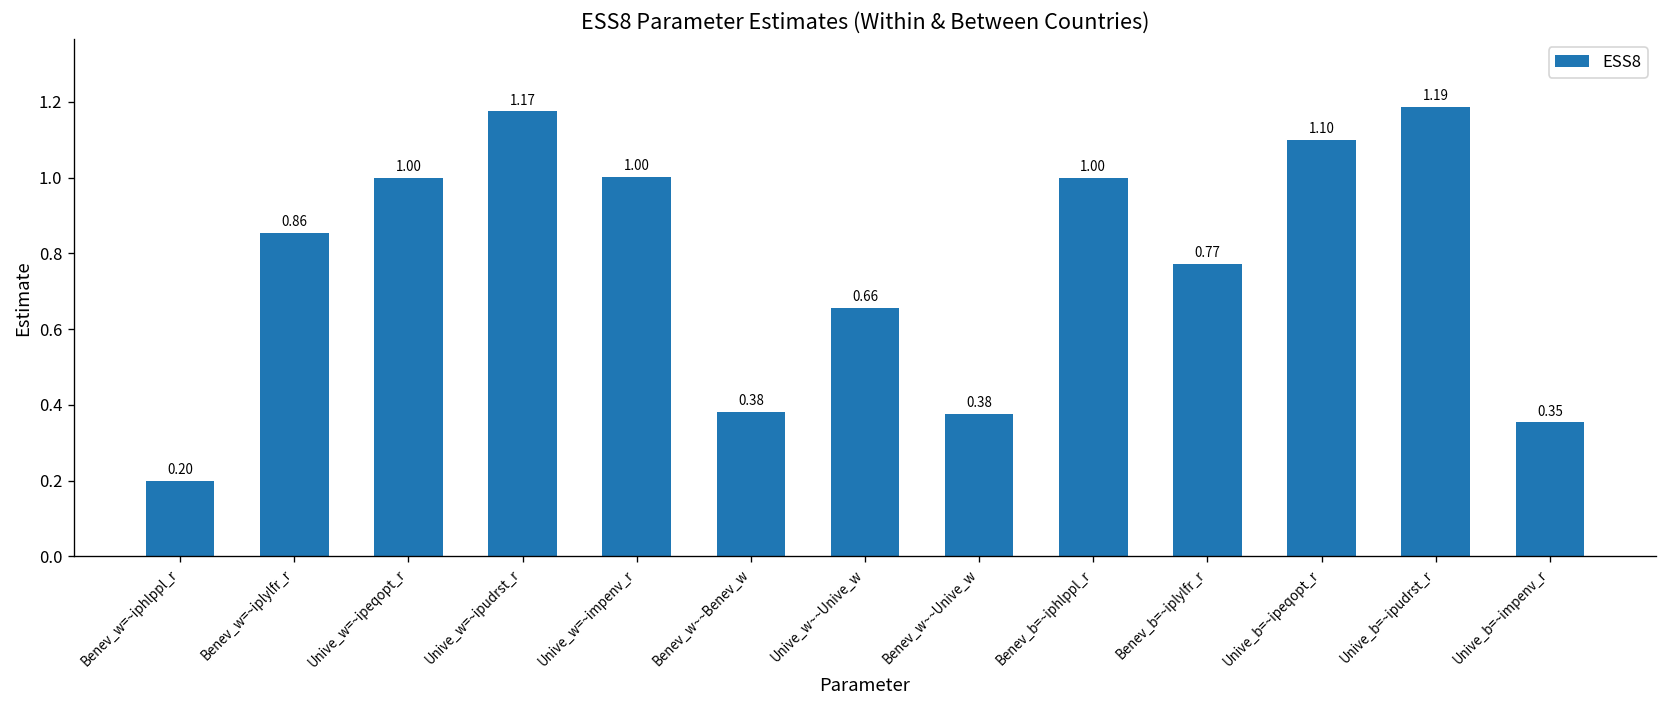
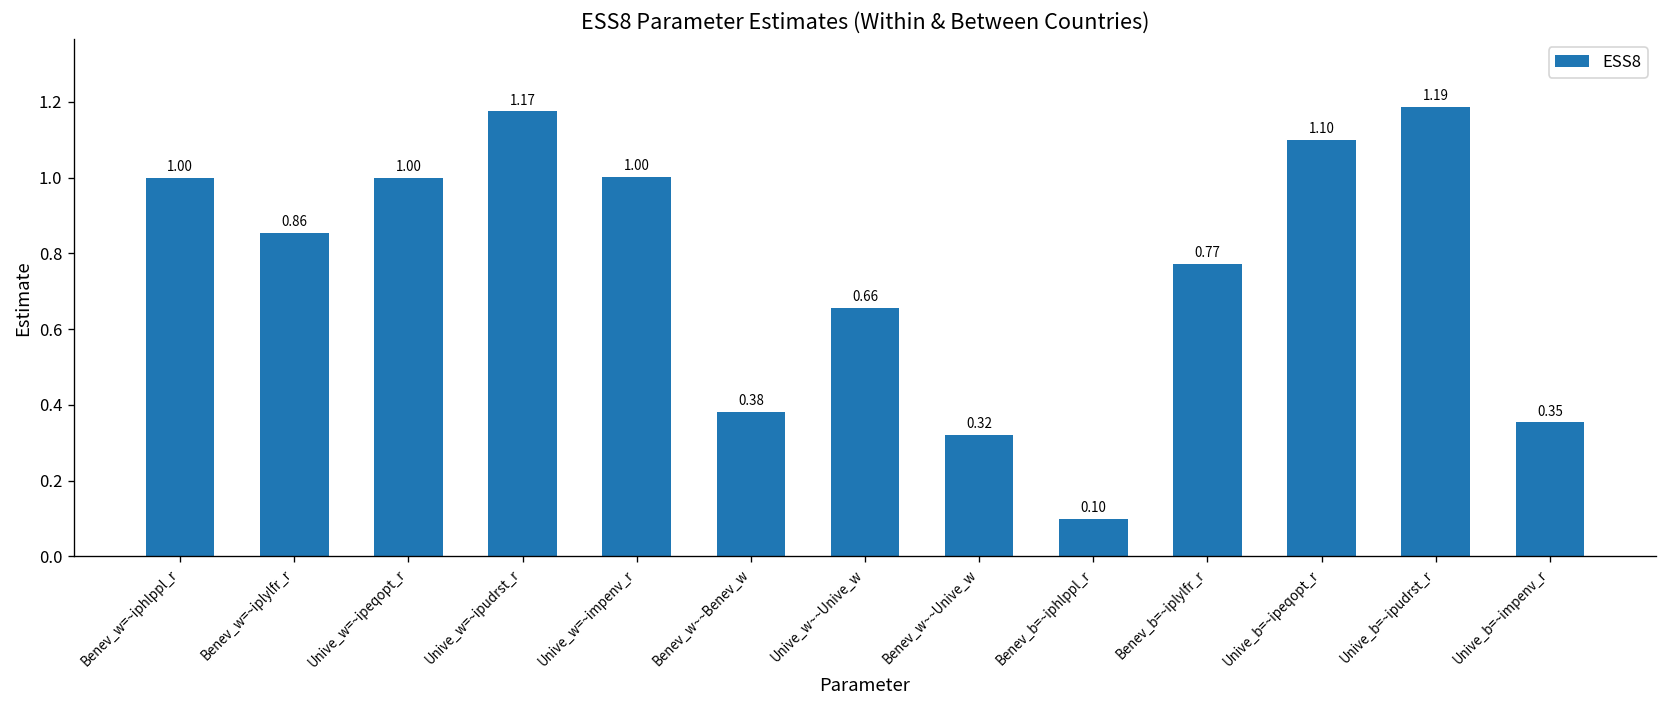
  {
-   "Benev_w=~iphlppl_r": 0.20,
+   "Benev_w=~iphlppl_r": 1.00,
    "Benev_w=~iplylfr_r": 0.86,
    "Unive_w=~ipeqopt_r": 1.00,
    "Unive_w=~ipudrst_r": 1.17,
    "Unive_w=~impenv_r": 1.00,
    "Benev_w~~Benev_w": 0.38,
    "Unive_w~~Unive_w": 0.66,
-   "Benev_w~~Unive_w": 0.38,
-   "Benev_b=~iphlppl_r": 1.00,
+   "Benev_w~~Unive_w": 0.32,
+   "Benev_b=~iphlppl_r": 0.10,
    "Benev_b=~iplylfr_r": 0.77,
    "Unive_b=~ipeqopt_r": 1.10,
    "Unive_b=~ipudrst_r": 1.19,
    "Unive_b=~impenv_r": 0.35
  }
